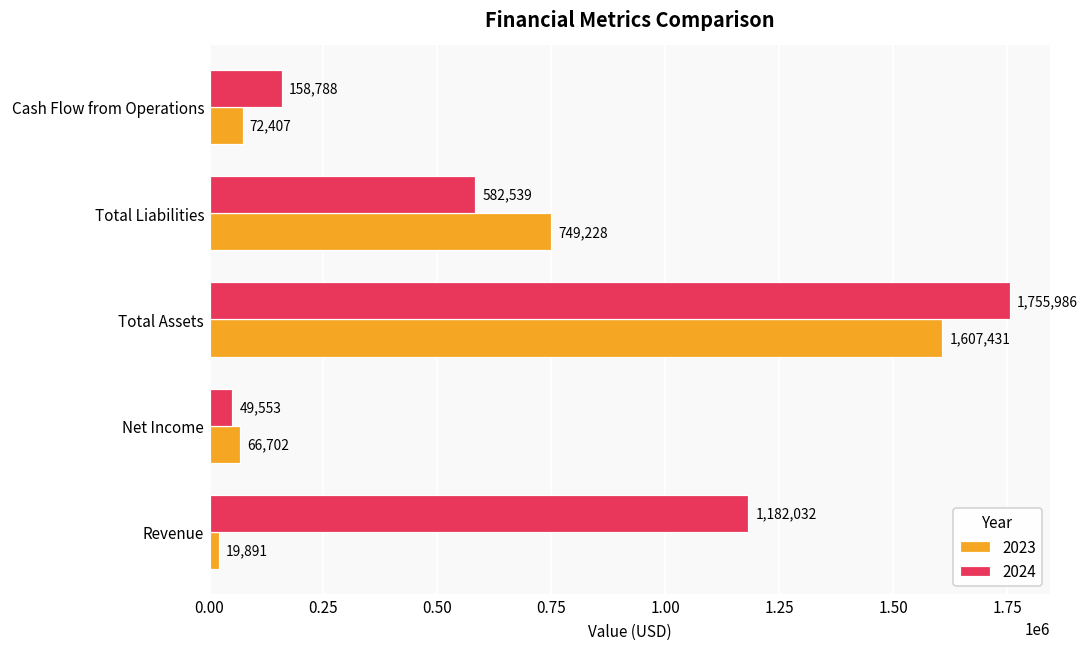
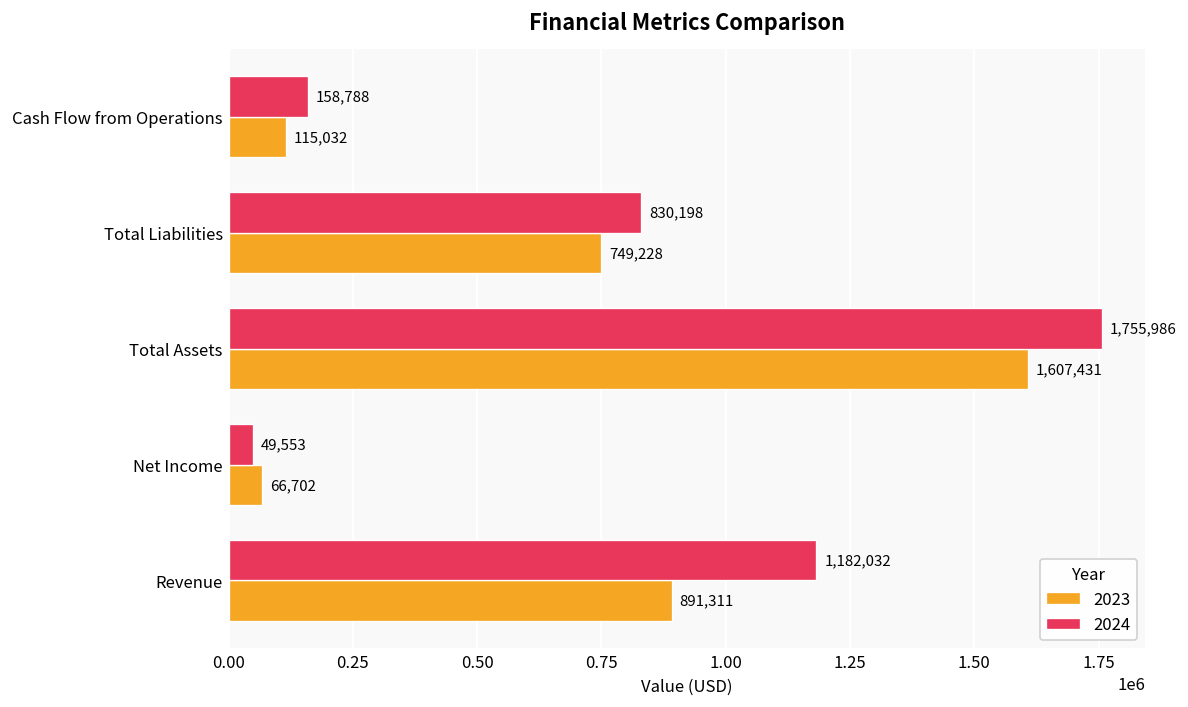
  {
    "2023": {
-     "Cash Flow from Operations": "72,407",
+     "Cash Flow from Operations": "115,032",
      "Total Liabilities": "749,228",
      "Total Assets": "1,607,431",
      "Net Income": "66,702",
-     "Revenue": "19,891"
+     "Revenue": "891,311"
    },
    "2024": {
      "Cash Flow from Operations": "158,788",
-     "Total Liabilities": "582,539",
+     "Total Liabilities": "830,198",
      "Total Assets": "1,755,986",
      "Net Income": "49,553",
      "Revenue": "1,182,032"
    }
  }
